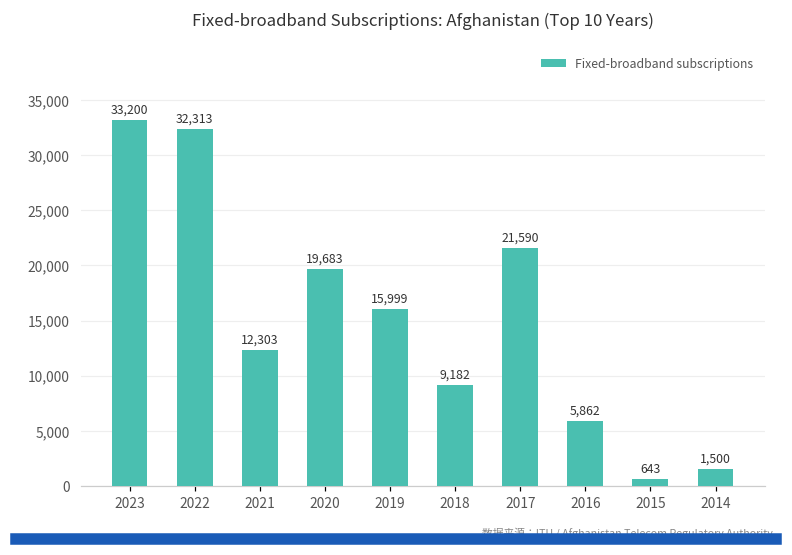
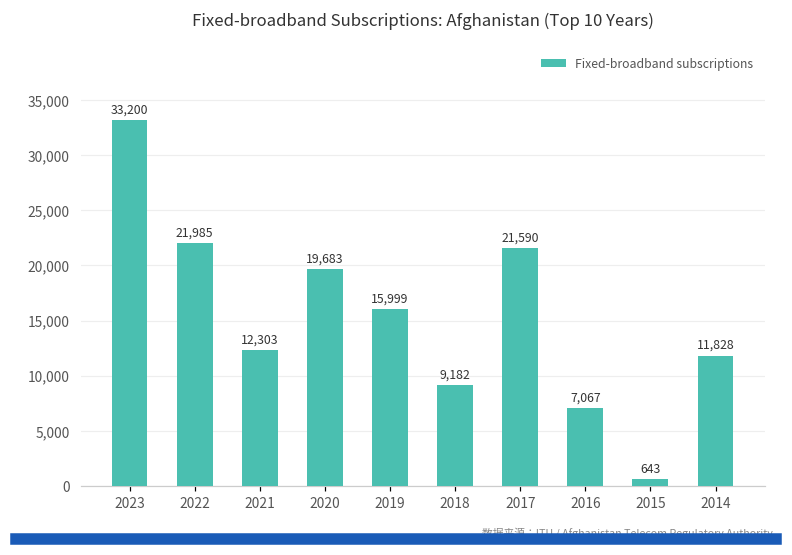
  {
    "2023": "33,200",
-   "2022": "32,313",
+   "2022": "21,985",
    "2021": "12,303",
    "2020": "19,683",
    "2019": "15,999",
    "2018": "9,182",
    "2017": "21,590",
-   "2016": "5,862",
+   "2016": "7,067",
    "2015": "643",
-   "2014": "1,500"
+   "2014": "11,828"
  }
